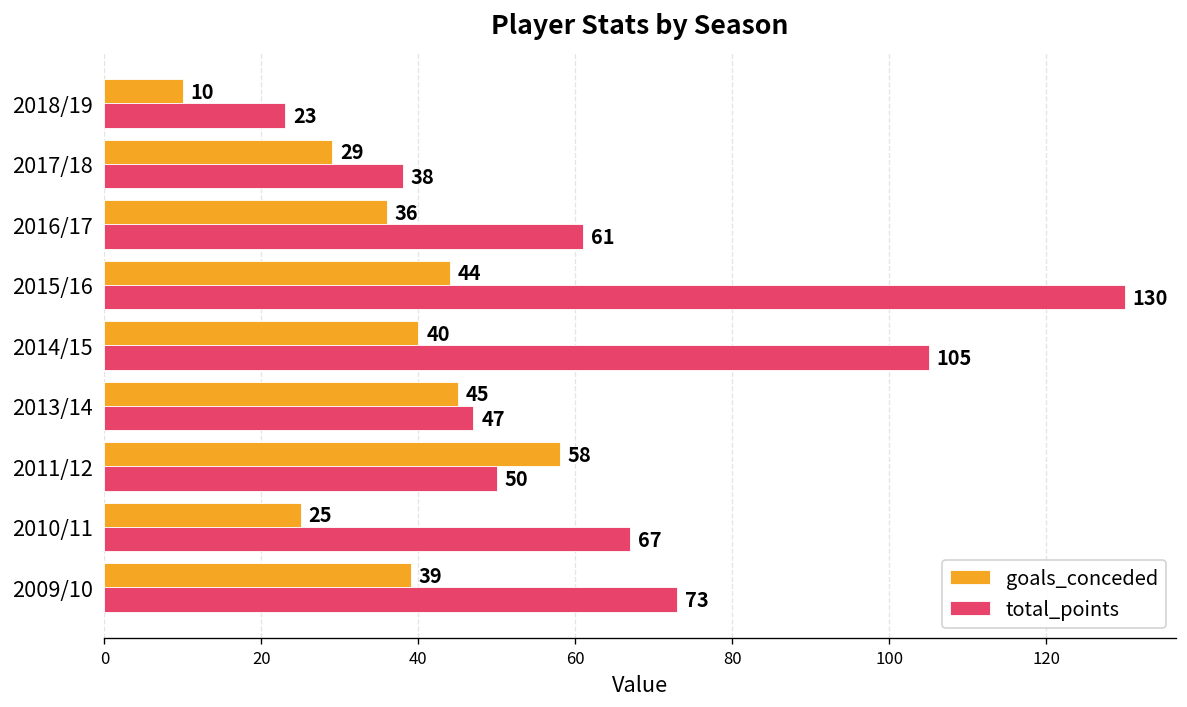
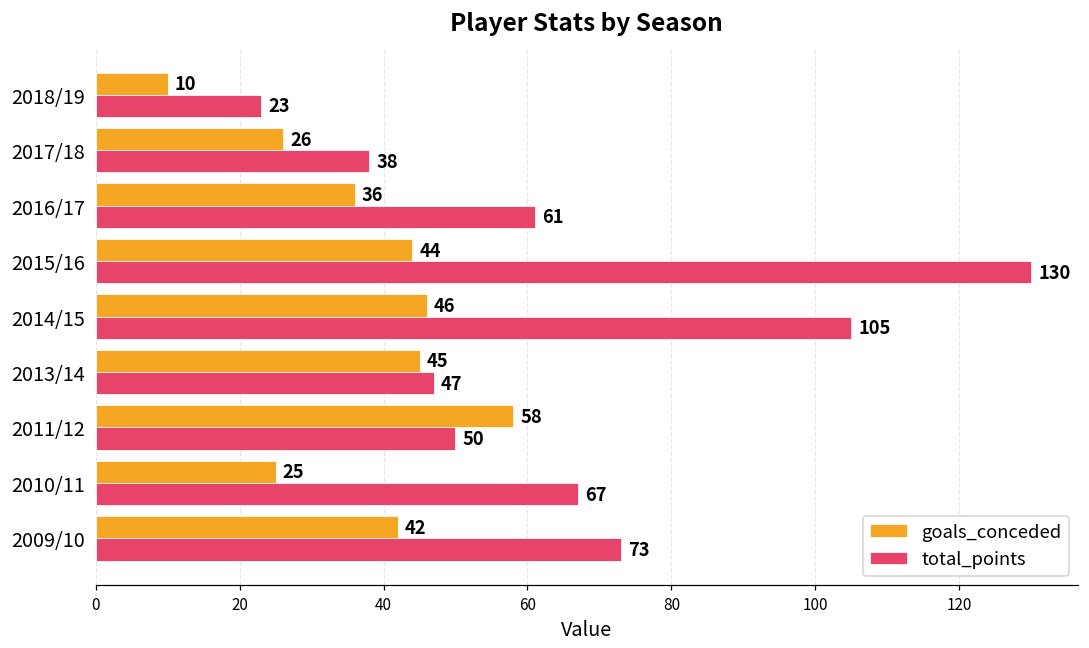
  {
    "goals_conceded": {
      "2018/19": 10,
-     "2017/18": 29,
+     "2017/18": 26,
      "2016/17": 36,
      "2015/16": 44,
-     "2014/15": 40,
+     "2014/15": 46,
      "2013/14": 45,
      "2011/12": 58,
      "2010/11": 25,
-     "2009/10": 39
+     "2009/10": 42
    },
    "total_points": {
      "2018/19": 23,
      "2017/18": 38,
      "2016/17": 61,
      "2015/16": 130,
      "2014/15": 105,
      "2013/14": 47,
      "2011/12": 50,
      "2010/11": 67,
      "2009/10": 73
    }
  }
